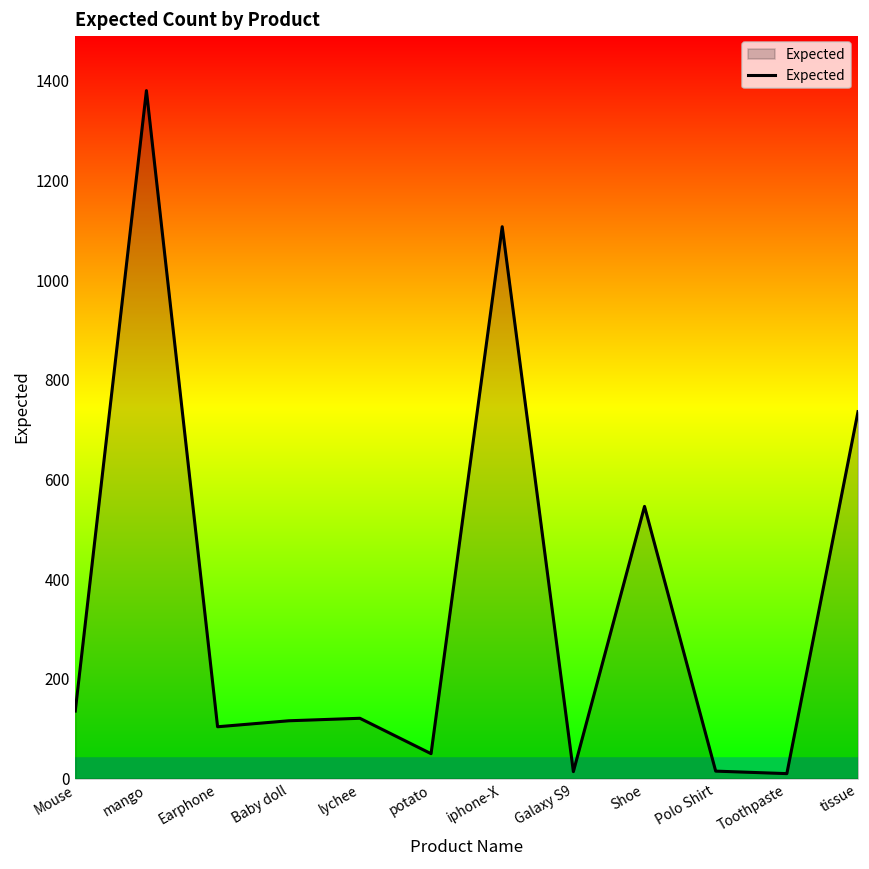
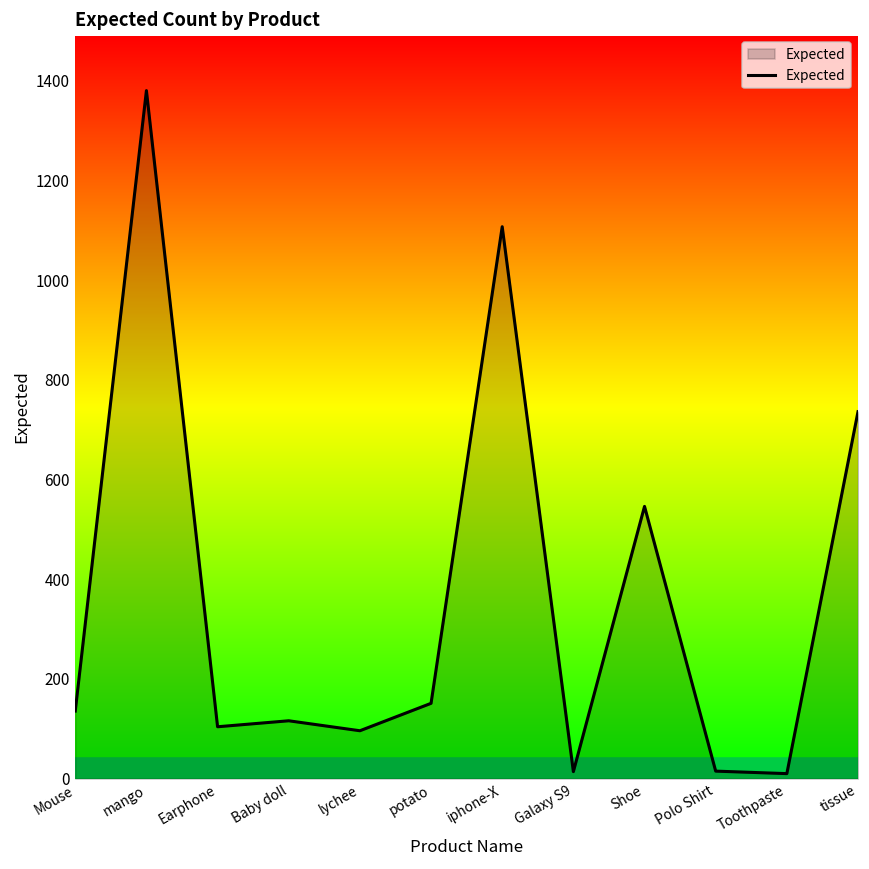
  {
    "Mouse": 140,
    "mango": 1380,
    "Earphone": 100,
    "Baby doll": 120,
-   "lychee": 120,
-   "potato": 50,
+   "lychee": 100,
+   "potato": 150,
    "iphone-X": 1110,
    "Shoe": 550,
    "tissue": 740
  }
